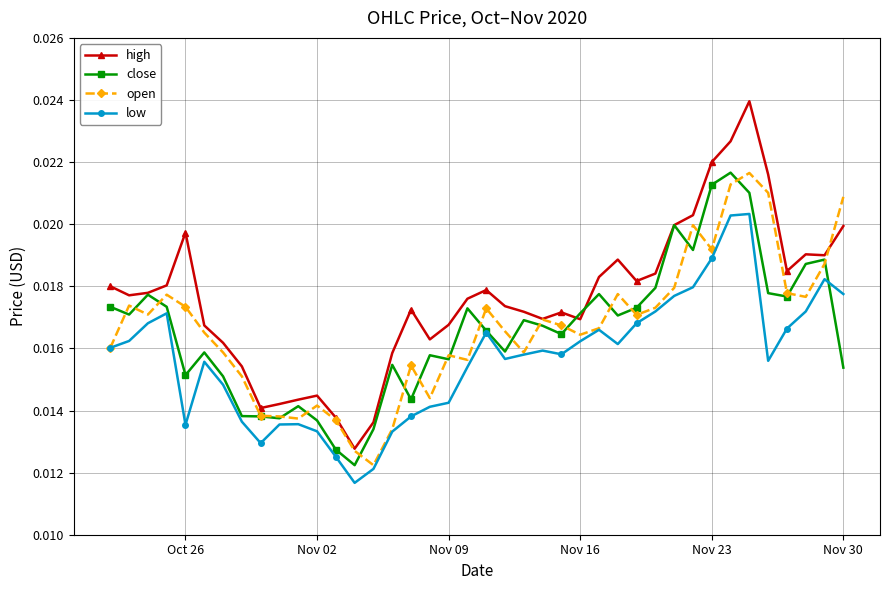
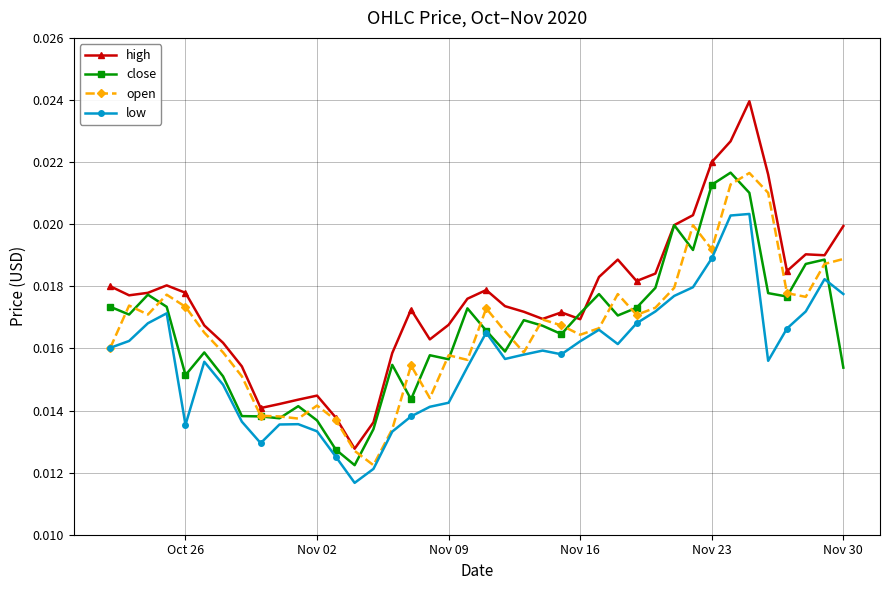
  {
    "high": {
-     "Oct 26": 0.0197,
+     "Oct 26": 0.0178,
      "Nov 02": 0.0145,
      "Nov 09": 0.0168,
      "Nov 16": 0.0169,
      "Nov 23": 0.0220,
      "Nov 30": 0.0199
    },
    "close": {
      "Oct 26": 0.0151,
      "Nov 02": 0.0137,
      "Nov 09": 0.0157,
      "Nov 16": 0.0171,
      "Nov 23": 0.0213,
      "Nov 30": 0.0154
    },
    "open": {
      "Oct 26": 0.0173,
      "Nov 02": 0.0142,
      "Nov 09": 0.0158,
      "Nov 16": 0.0164,
      "Nov 23": 0.0192,
-     "Nov 30": 0.0209
+     "Nov 30": 0.0189
    },
    "low": {
      "Oct 26": 0.0135,
      "Nov 02": 0.0133,
      "Nov 09": 0.0143,
      "Nov 16": 0.0162,
      "Nov 23": 0.0189,
      "Nov 30": 0.0178
    }
  }
